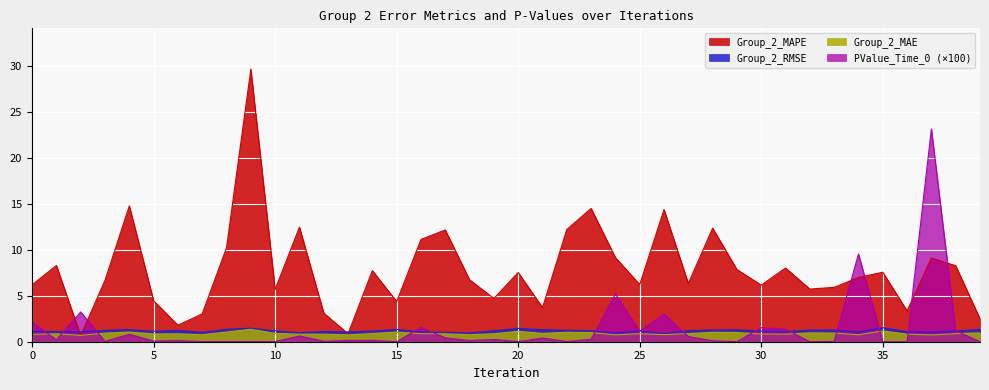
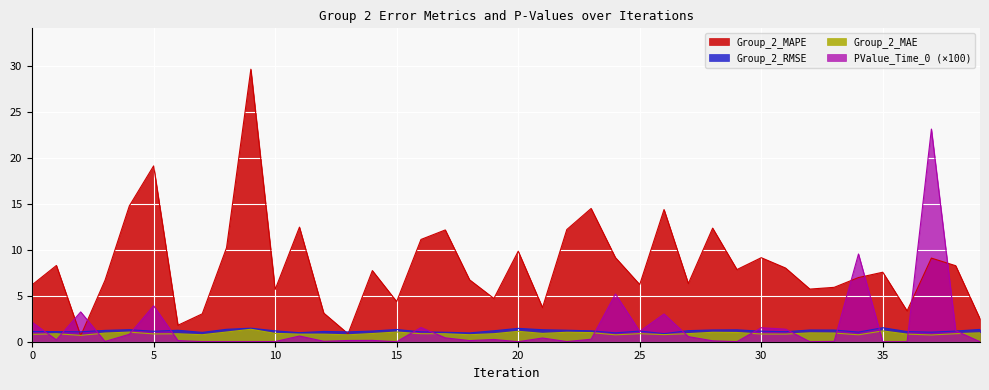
  {
    "Group_2_MAPE": {
      "0": 6,
-     "5": 4,
+     "5": 19,
      "10": 6,
      "15": 4,
-     "20": 8,
+     "20": 10,
      "25": 6,
-     "30": 6,
+     "30": 9,
      "35": 8
    },
    "Group_2_RMSE": {
      "0": 1,
      "5": 1,
      "10": 1,
      "20": 1,
      "30": 1,
      "35": 2
    },
    "Group_2_MAE": {
      "0": 1,
      "5": 1,
      "10": 1,
      "20": 1,
      "30": 1,
      "35": 1
    },
    "PValue_Time_0 (×100)": {
      "0": 2,
-     "5": 0,
+     "5": 4,
      "10": 0,
      "15": 0,
      "20": 0,
      "30": 2,
      "35": 0
    }
  }
